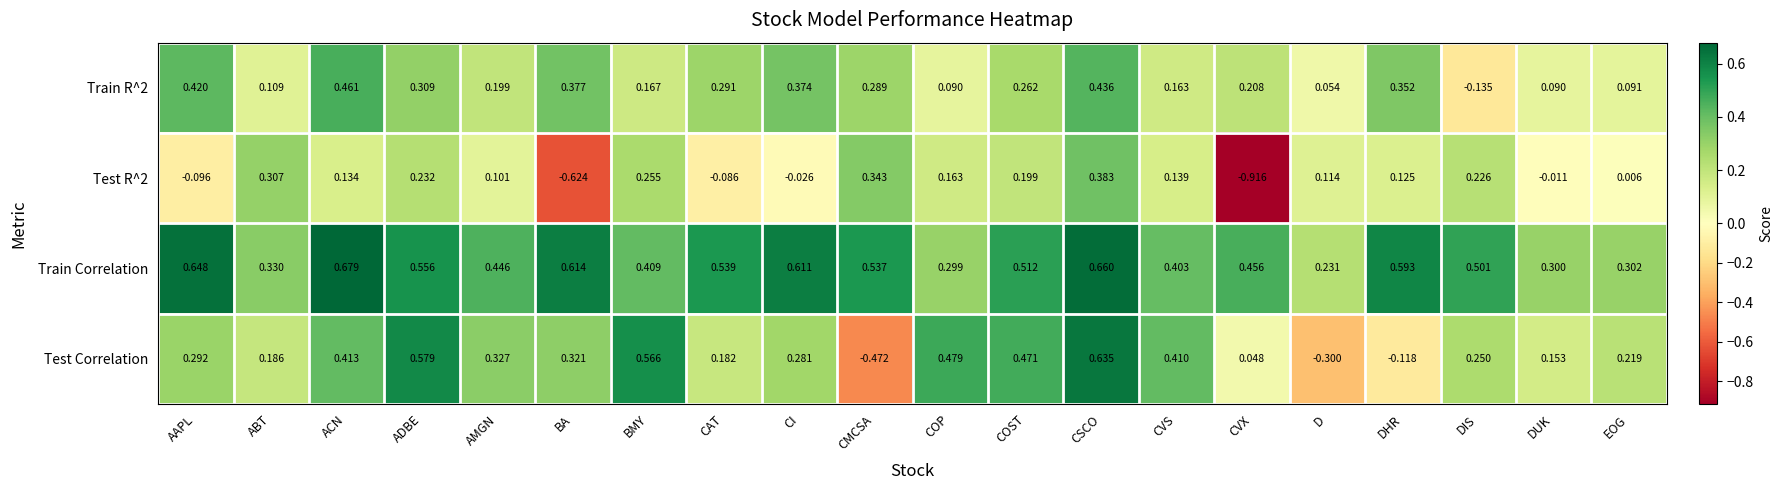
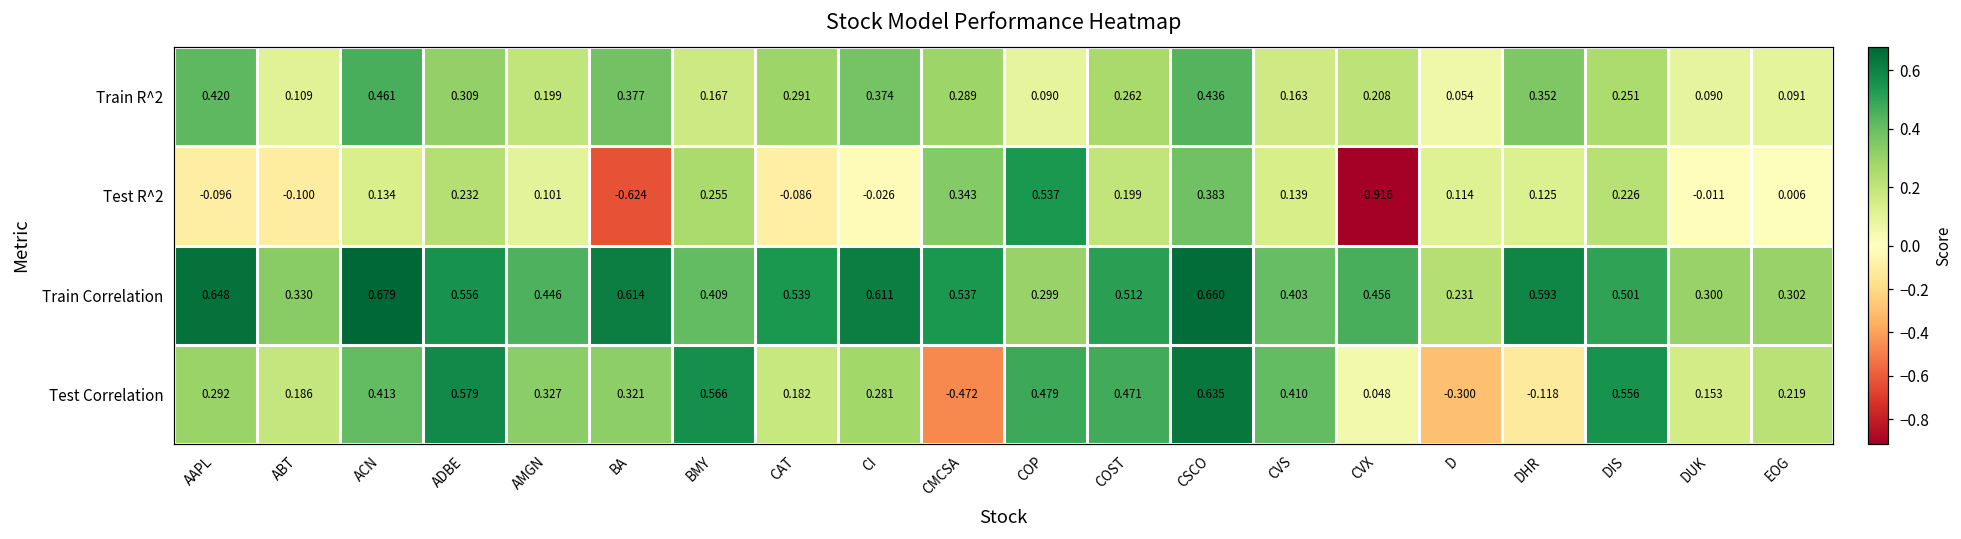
  {
    "Train R^2": {
      "AAPL": 0.420,
      "ABT": 0.109,
      "ACN": 0.461,
      "ADBE": 0.309,
      "AMGN": 0.199,
      "BA": 0.377,
      "BMY": 0.167,
      "CAT": 0.291,
      "CI": 0.374,
      "CMCSA": 0.289,
      "COP": 0.090,
      "COST": 0.262,
      "CSCO": 0.436,
      "CVS": 0.163,
      "CVX": 0.208,
      "D": 0.054,
      "DHR": 0.352,
-     "DIS": -0.135,
+     "DIS": 0.251,
      "DUK": 0.090,
      "EOG": 0.091
    },
    "Test R^2": {
      "AAPL": -0.096,
-     "ABT": 0.307,
+     "ABT": -0.100,
      "ACN": 0.134,
      "ADBE": 0.232,
      "AMGN": 0.101,
      "BA": -0.624,
      "BMY": 0.255,
      "CAT": -0.086,
      "CI": -0.026,
      "CMCSA": 0.343,
-     "COP": 0.163,
+     "COP": 0.537,
      "COST": 0.199,
      "CSCO": 0.383,
      "CVS": 0.139,
      "CVX": -0.916,
      "D": 0.114,
      "DHR": 0.125,
      "DIS": 0.226,
      "DUK": -0.011,
      "EOG": 0.006
    },
    "Train Correlation": {
      "AAPL": 0.648,
      "ABT": 0.330,
      "ACN": 0.679,
      "ADBE": 0.556,
      "AMGN": 0.446,
      "BA": 0.614,
      "BMY": 0.409,
      "CAT": 0.539,
      "CI": 0.611,
      "CMCSA": 0.537,
      "COP": 0.299,
      "COST": 0.512,
      "CSCO": 0.660,
      "CVS": 0.403,
      "CVX": 0.456,
      "D": 0.231,
      "DHR": 0.593,
      "DIS": 0.501,
      "DUK": 0.300,
      "EOG": 0.302
    },
    "Test Correlation": {
      "AAPL": 0.292,
      "ABT": 0.186,
      "ACN": 0.413,
      "ADBE": 0.579,
      "AMGN": 0.327,
      "BA": 0.321,
      "BMY": 0.566,
      "CAT": 0.182,
      "CI": 0.281,
      "CMCSA": -0.472,
      "COP": 0.479,
      "COST": 0.471,
      "CSCO": 0.635,
      "CVS": 0.410,
      "CVX": 0.048,
      "D": -0.300,
      "DHR": -0.118,
-     "DIS": 0.250,
+     "DIS": 0.556,
      "DUK": 0.153,
      "EOG": 0.219
    }
  }
